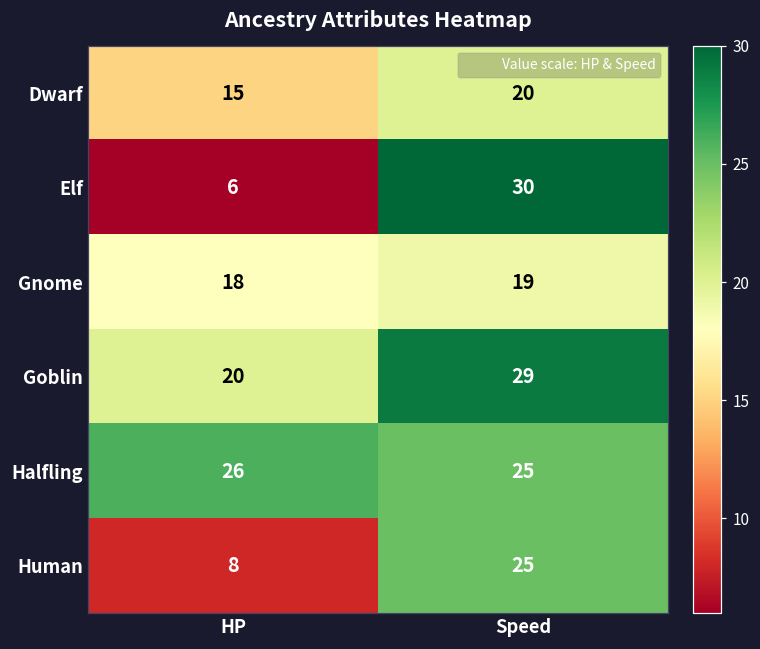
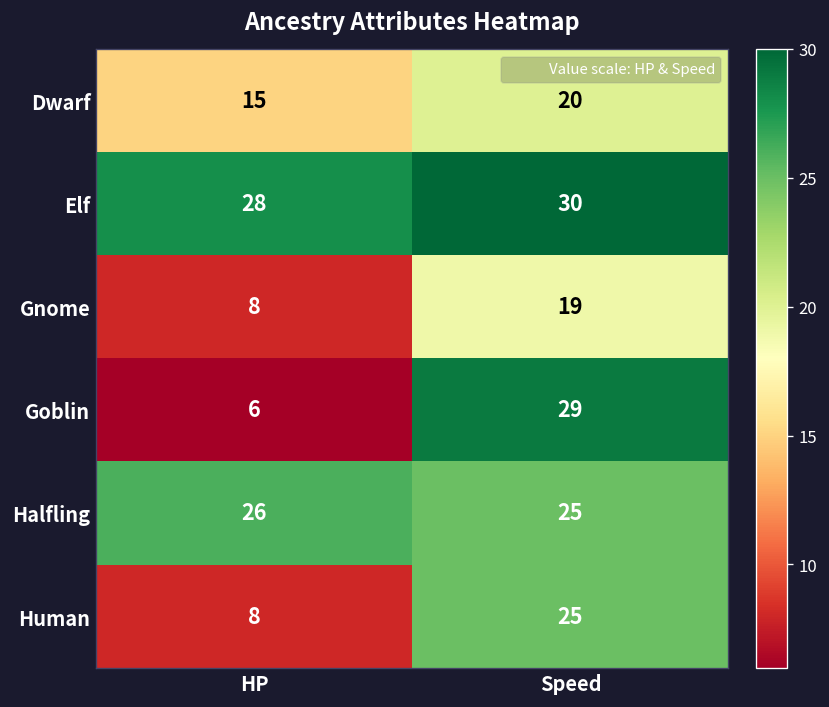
  {
    "Dwarf": {
      "HP": 15,
      "Speed": 20
    },
    "Elf": {
-     "HP": 6,
+     "HP": 28,
      "Speed": 30
    },
    "Gnome": {
-     "HP": 18,
+     "HP": 8,
      "Speed": 19
    },
    "Goblin": {
-     "HP": 20,
+     "HP": 6,
      "Speed": 29
    },
    "Halfling": {
      "HP": 26,
      "Speed": 25
    },
    "Human": {
      "HP": 8,
      "Speed": 25
    }
  }
